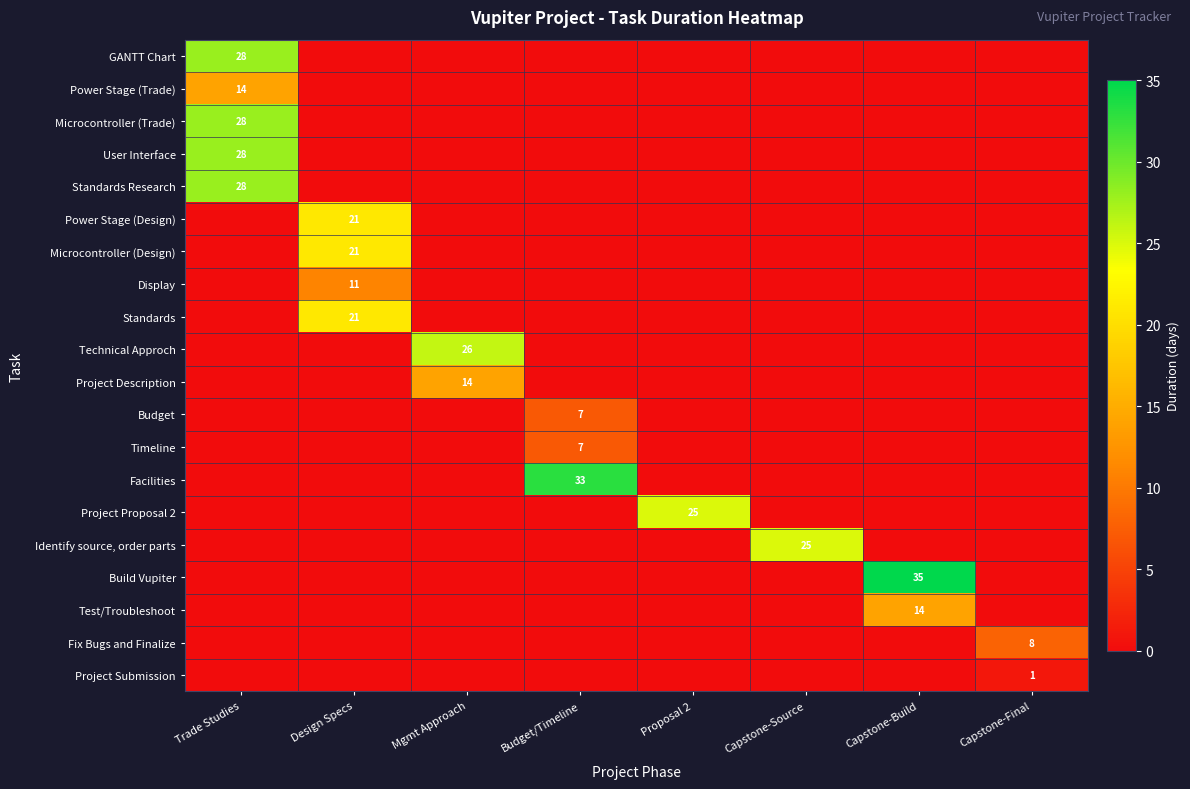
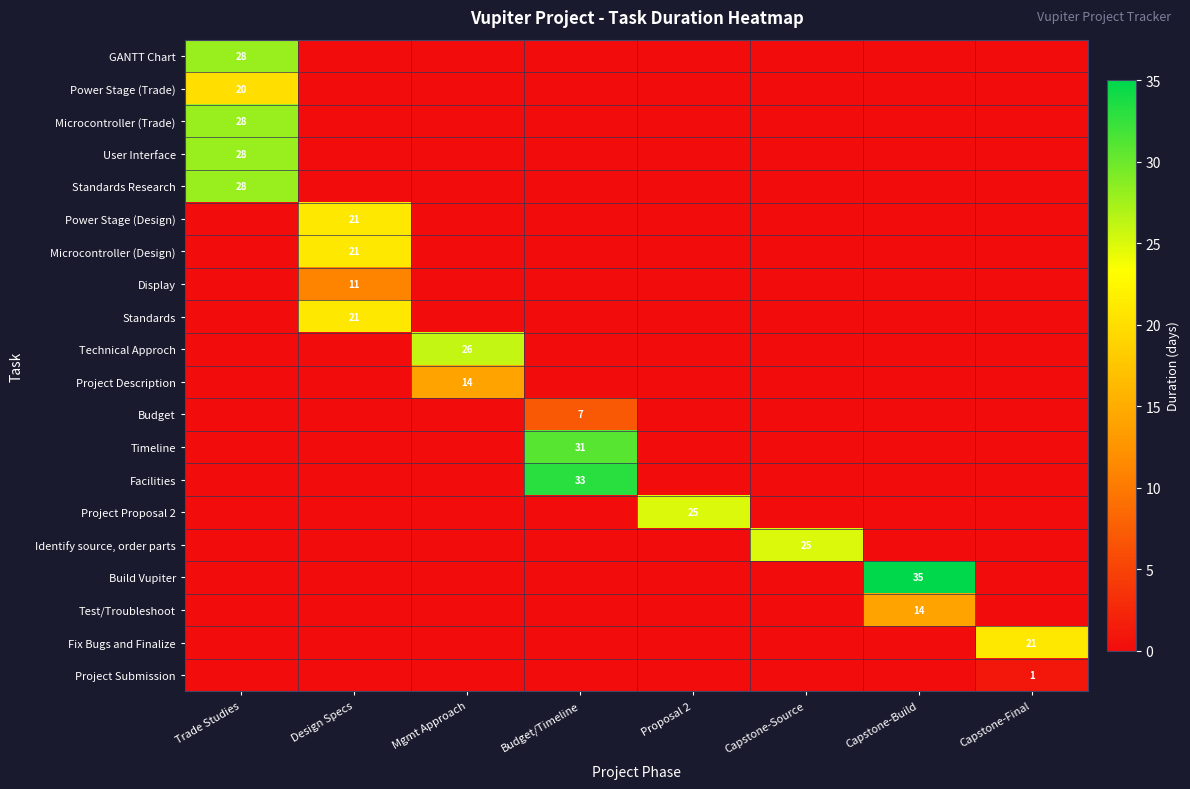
  {
    "GANTT Chart": {
      "Trade Studies": 28
    },
    "Power Stage (Trade)": {
-     "Trade Studies": 14
+     "Trade Studies": 20
    },
    "Microcontroller (Trade)": {
      "Trade Studies": 28
    },
    "User Interface": {
      "Trade Studies": 28
    },
    "Standards Research": {
      "Trade Studies": 28
    },
    "Power Stage (Design)": {
      "Design Specs": 21
    },
    "Microcontroller (Design)": {
      "Design Specs": 21
    },
    "Display": {
      "Design Specs": 11
    },
    "Standards": {
      "Design Specs": 21
    },
    "Technical Approch": {
      "Mgmt Approach": 26
    },
    "Project Description": {
      "Mgmt Approach": 14
    },
    "Budget": {
      "Budget/Timeline": 7
    },
    "Timeline": {
-     "Budget/Timeline": 7
+     "Budget/Timeline": 31
    },
    "Facilities": {
      "Budget/Timeline": 33
    },
    "Project Proposal 2": {
      "Proposal 2": 25
    },
    "Identify source, order parts": {
      "Capstone-Source": 25
    },
    "Build Vupiter": {
      "Capstone-Build": 35
    },
    "Test/Troubleshoot": {
      "Capstone-Build": 14
    },
    "Fix Bugs and Finalize": {
-     "Capstone-Final": 8
+     "Capstone-Final": 21
    },
    "Project Submission": {
      "Capstone-Final": 1
    }
  }
